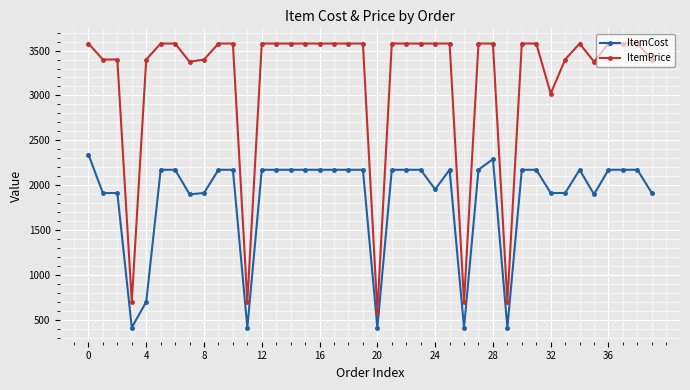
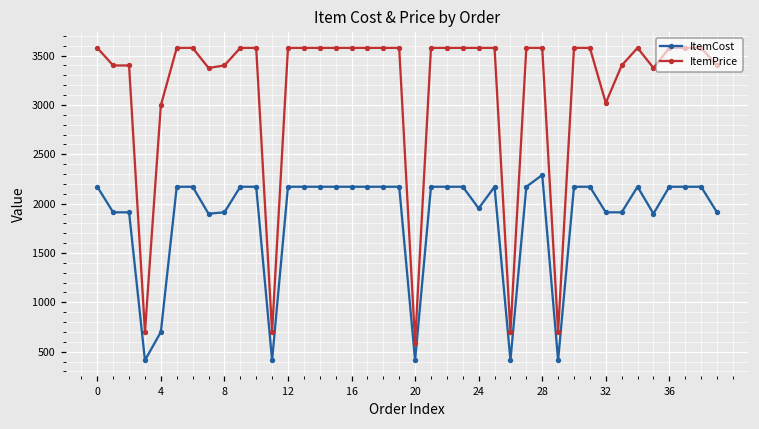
  {
    "ItemCost": {
-     "0": 2300,
+     "0": 2200,
      "4": 700,
      "8": 1900,
      "12": 2200,
      "16": 2200,
      "20": 400,
      "24": 2000,
      "28": 2300,
      "32": 1900,
      "36": 2200
    },
    "ItemPrice": {
      "0": 3600,
-     "4": 3400,
+     "4": 3000,
      "8": 3400,
      "12": 3600,
      "16": 3600,
      "20": 600,
      "24": 3600,
      "28": 3600,
      "32": 3000
    }
  }
